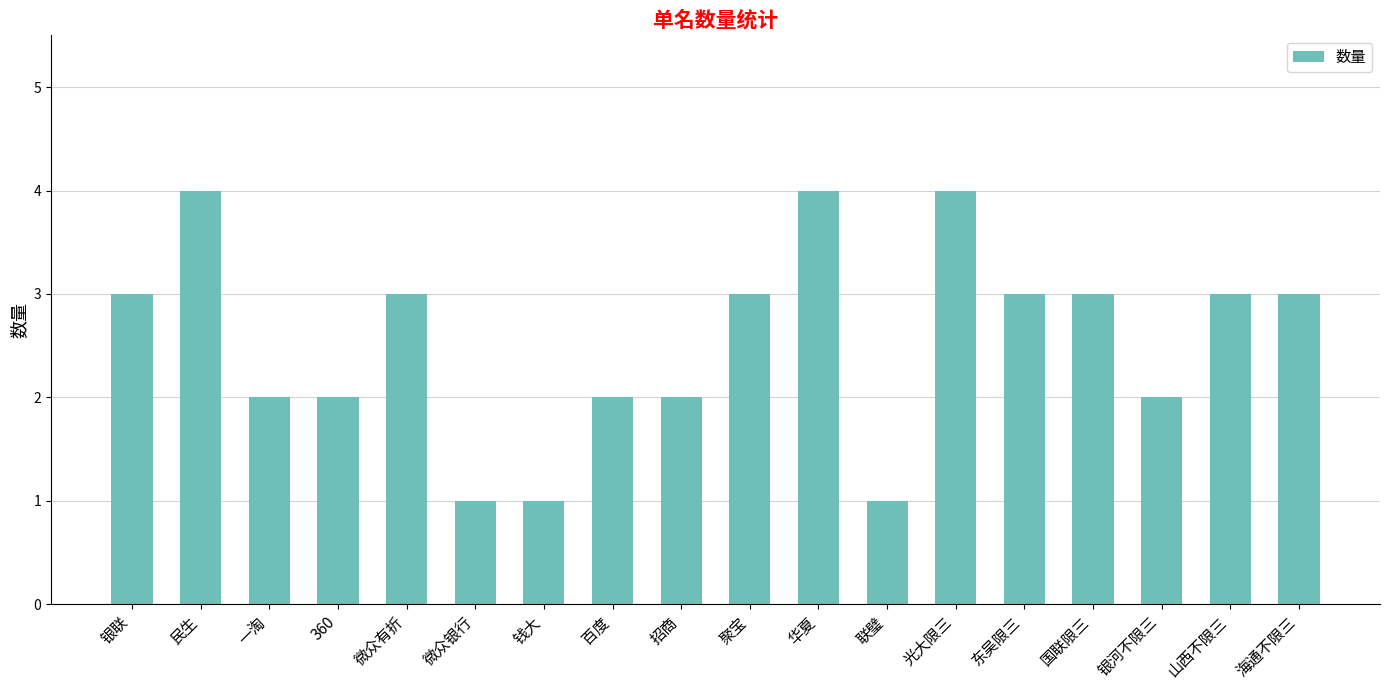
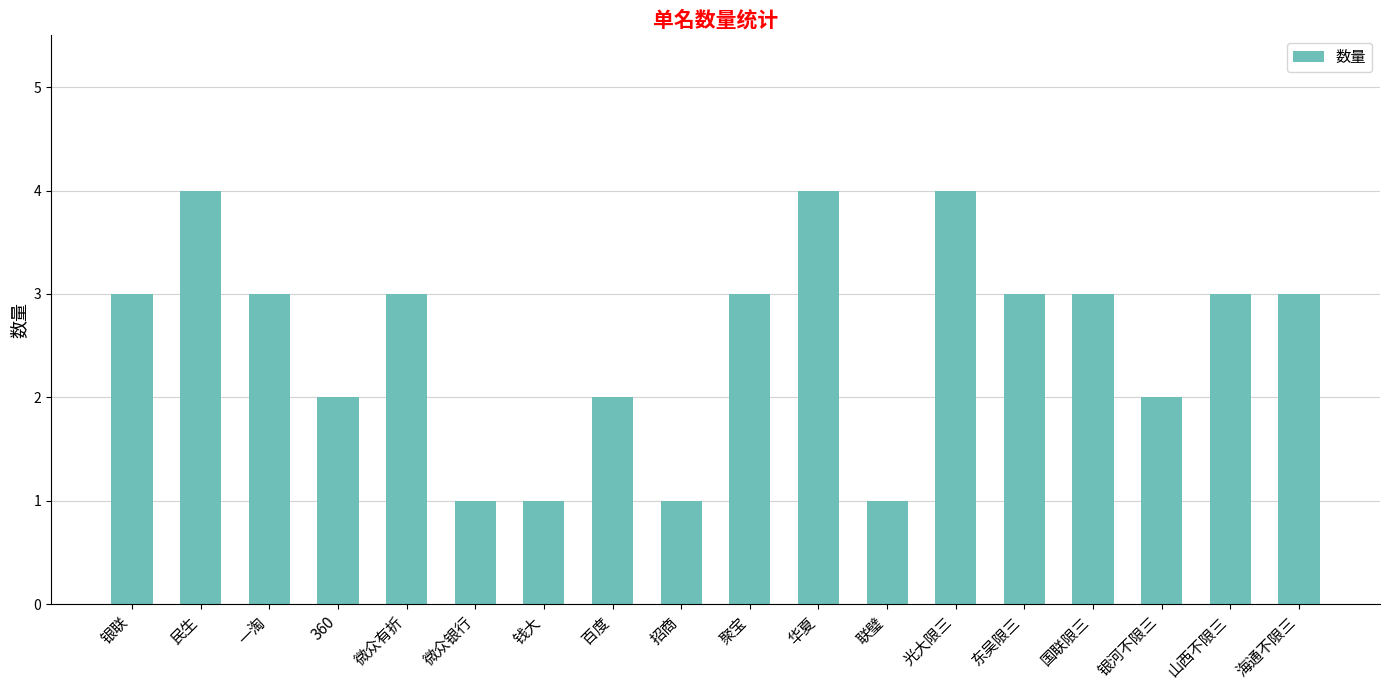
  {
    "银联": 3,
    "民生": 4,
-   "一淘": 2,
+   "一淘": 3,
    "360": 2,
    "微众有折": 3,
    "微众银行": 1,
    "钱大": 1,
    "百度": 2,
-   "招商": 2,
+   "招商": 1,
    "聚宝": 3,
    "华夏": 4,
    "联璧": 1,
    "光大限三": 4,
    "东吴限三": 3,
    "国联限三": 3,
    "银河不限三": 2,
    "山西不限三": 3,
    "海通不限三": 3
  }
